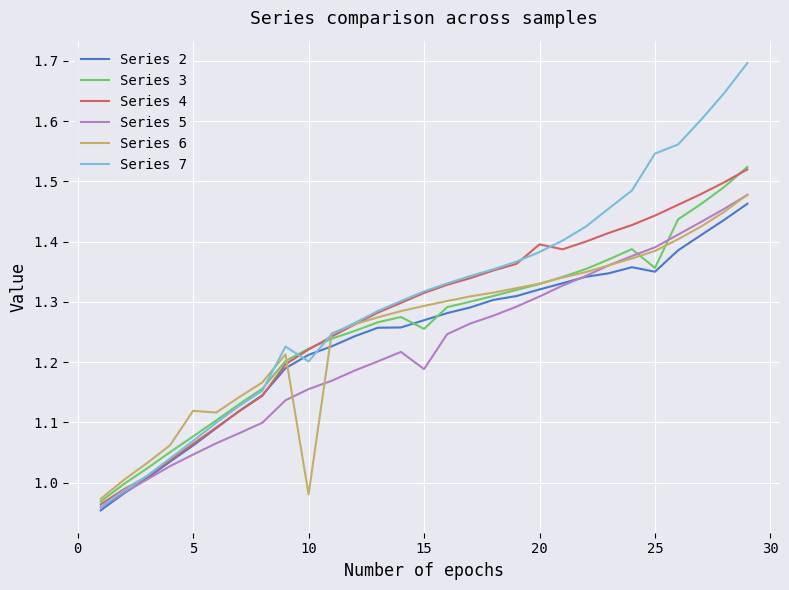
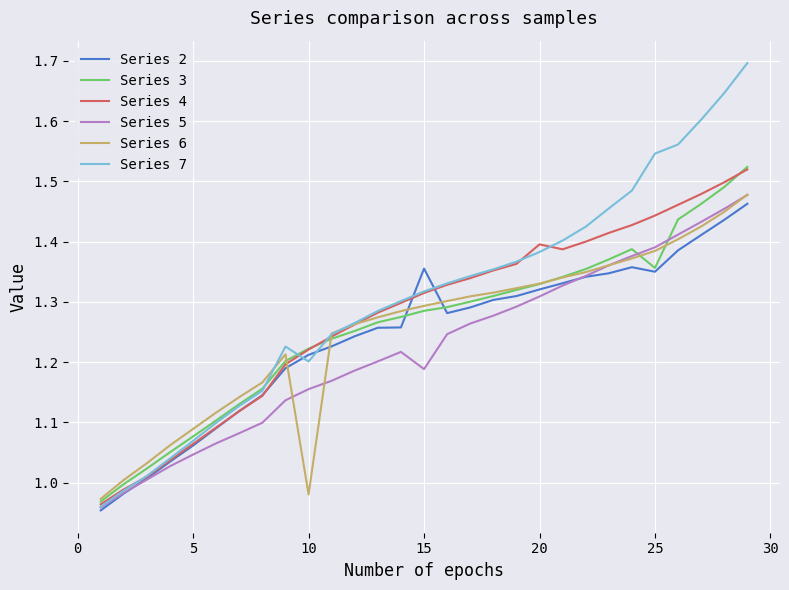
  {
    "Series 2": {
      "10": 1.21,
-     "15": 1.27,
+     "15": 1.36,
      "20": 1.32,
      "25": 1.35
    },
    "Series 3": {
      "5": 1.08,
-     "15": 1.26,
+     "15": 1.29,
      "25": 1.36
    },
    "Series 4": {
      "20": 1.40,
      "25": 1.44
    },
    "Series 5": {
      "5": 1.05,
      "10": 1.16,
      "15": 1.19,
      "20": 1.31,
      "25": 1.39
    },
    "Series 6": {
-     "5": 1.12,
+     "5": 1.09,
      "10": 0.98,
      "15": 1.29,
      "25": 1.38
    },
    "Series 7": {
      "5": 1.07,
      "10": 1.20,
      "20": 1.38,
      "25": 1.55
    }
  }
